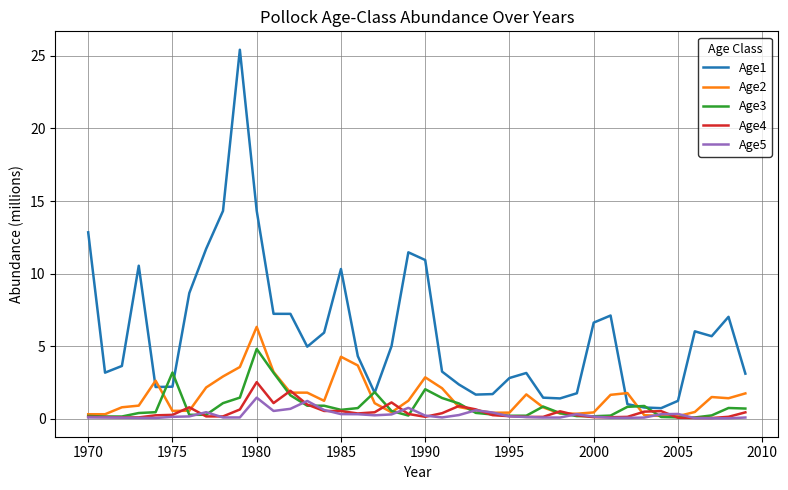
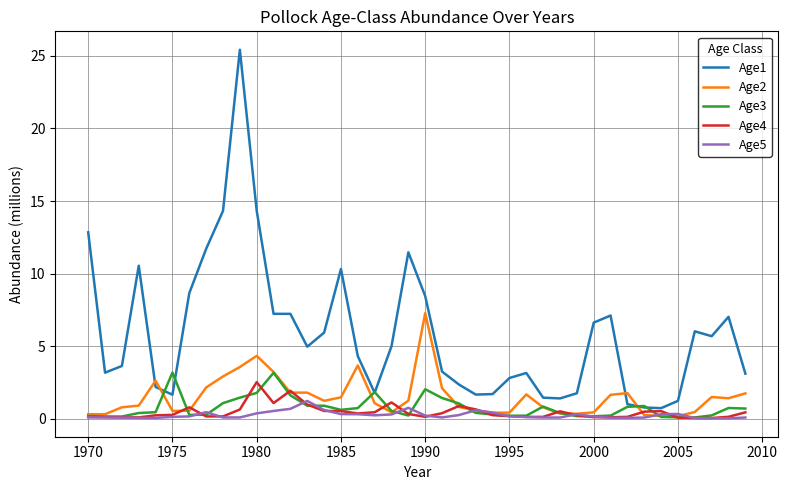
  {
    "Age1": {
      "1970": 12.8,
-     "1975": 2.2,
+     "1975": 1.7,
      "1980": 14.3,
      "1985": 10.3,
-     "1990": 10.9,
+     "1990": 8.5,
      "1995": 2.8,
      "2000": 6.6,
      "2005": 1.2
    },
    "Age2": {
      "1975": 0.5,
-     "1980": 6.3,
-     "1985": 4.3,
-     "1990": 2.9,
+     "1980": 4.3,
+     "1985": 1.5,
+     "1990": 7.3,
      "1995": 0.4,
      "2000": 0.4
    },
    "Age3": {
      "1975": 3.2,
-     "1980": 4.8,
+     "1980": 1.8,
      "1990": 2.0
    },
    "Age4": {
      "1980": 2.5
    },
    "Age5": {
-     "1980": 1.5,
+     "1980": 0.4,
      "1985": 0.3
    }
  }
